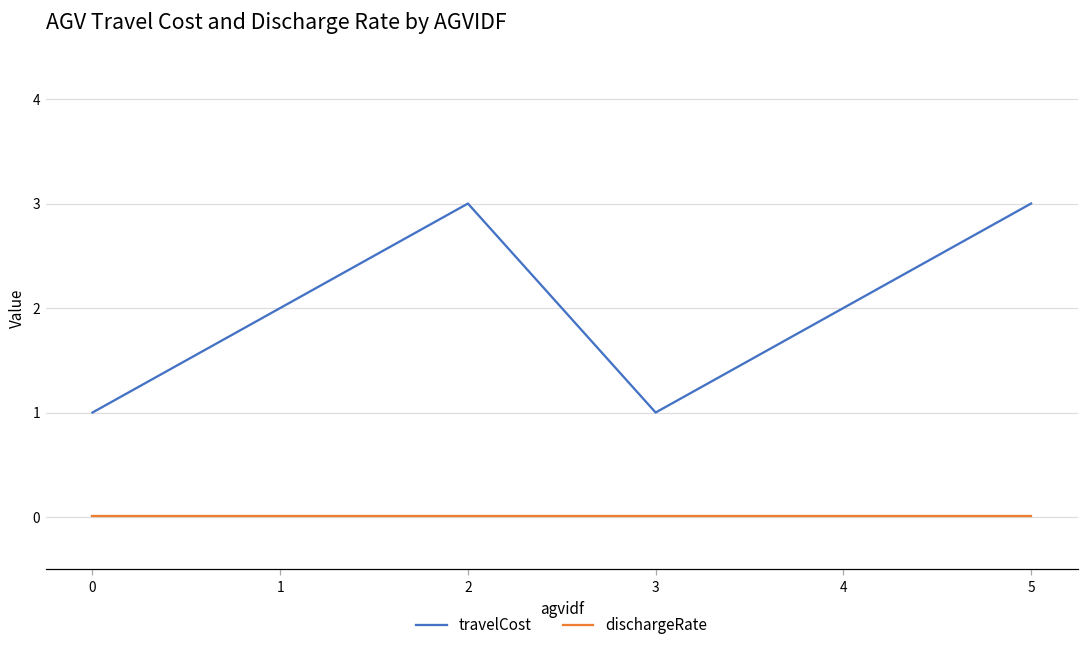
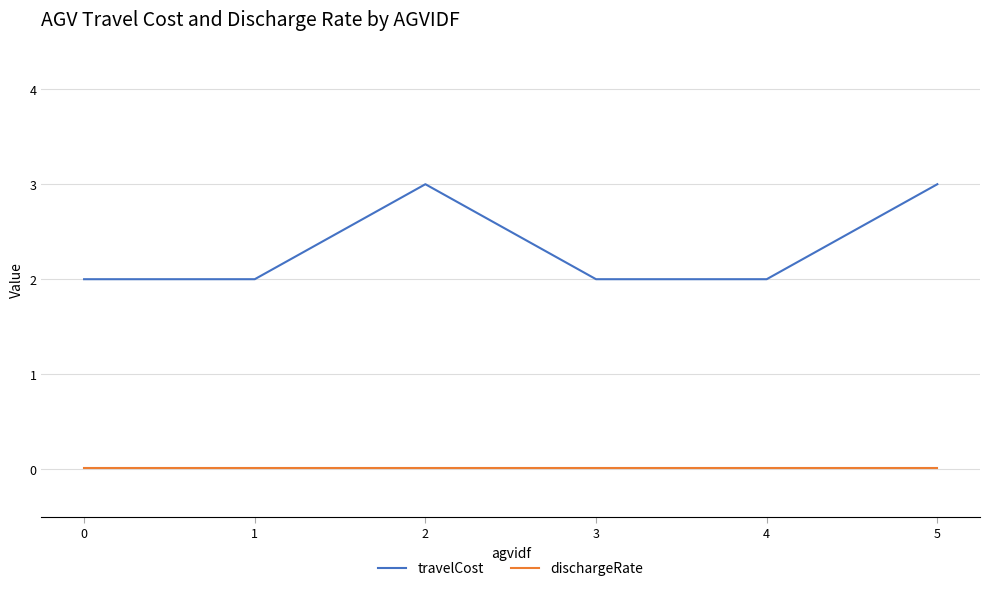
  {
    "travelCost": {
-     "0": 1,
+     "0": 2,
      "1": 2,
      "2": 3,
-     "3": 1,
+     "3": 2,
      "4": 2,
      "5": 3
    },
    "dischargeRate": {
      "0": 0,
      "1": 0,
      "2": 0,
      "3": 0,
      "4": 0,
      "5": 0
    }
  }
